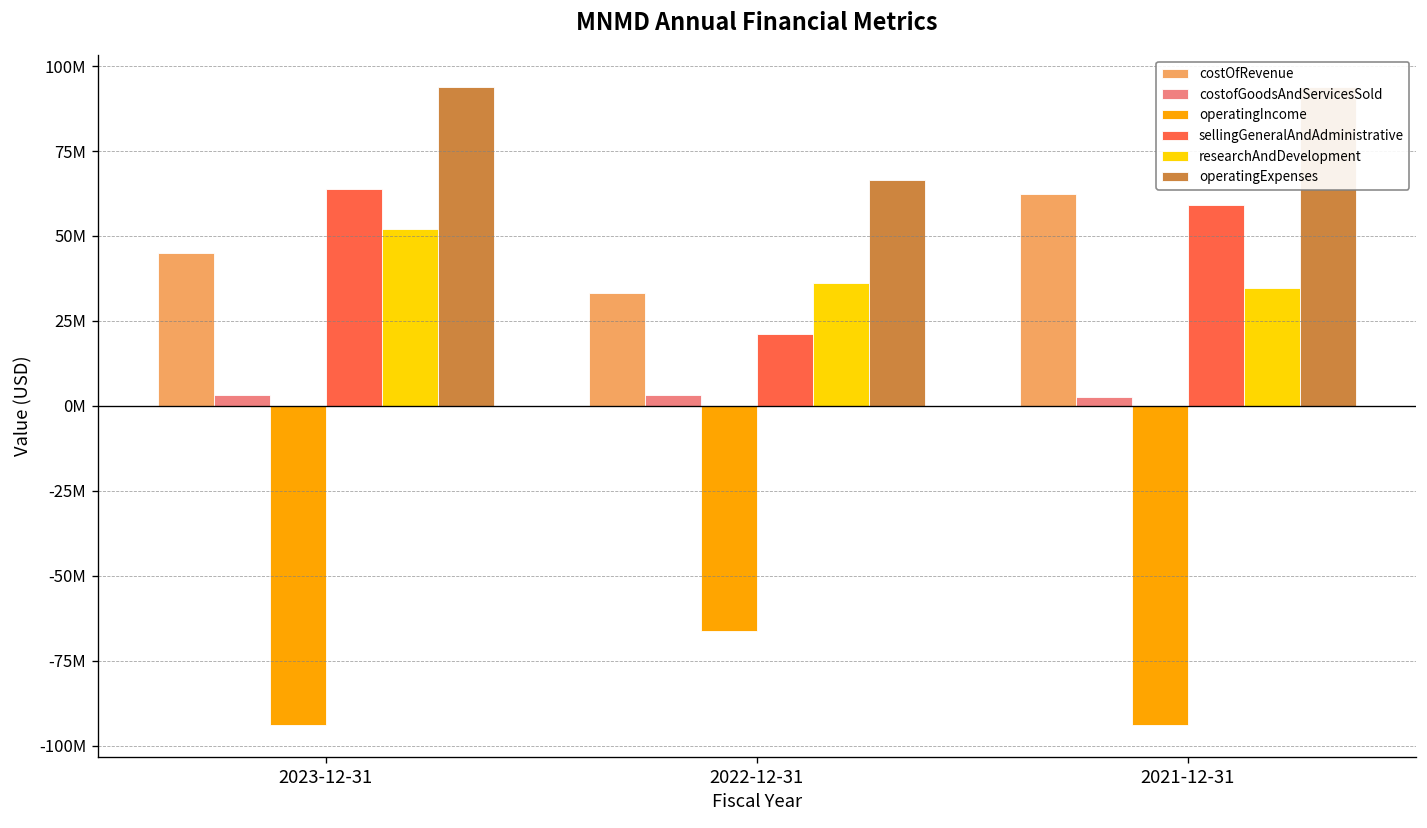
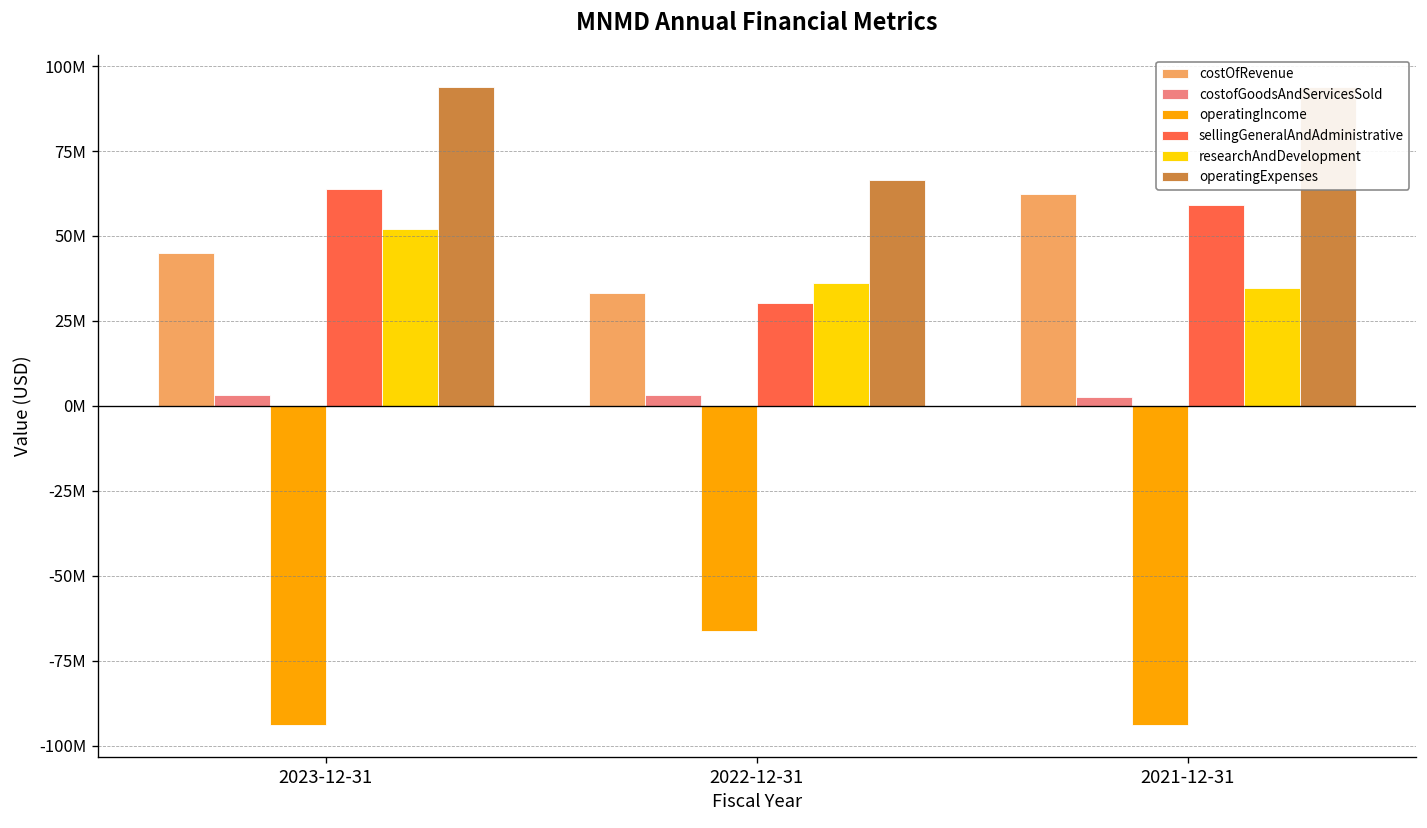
  {
    "sellingGeneralAndAdministrative": {
      "2023-12-31": 64000000,
-     "2022-12-31": 21000000,
+     "2022-12-31": 30000000,
      "2021-12-31": 59000000
    }
  }
